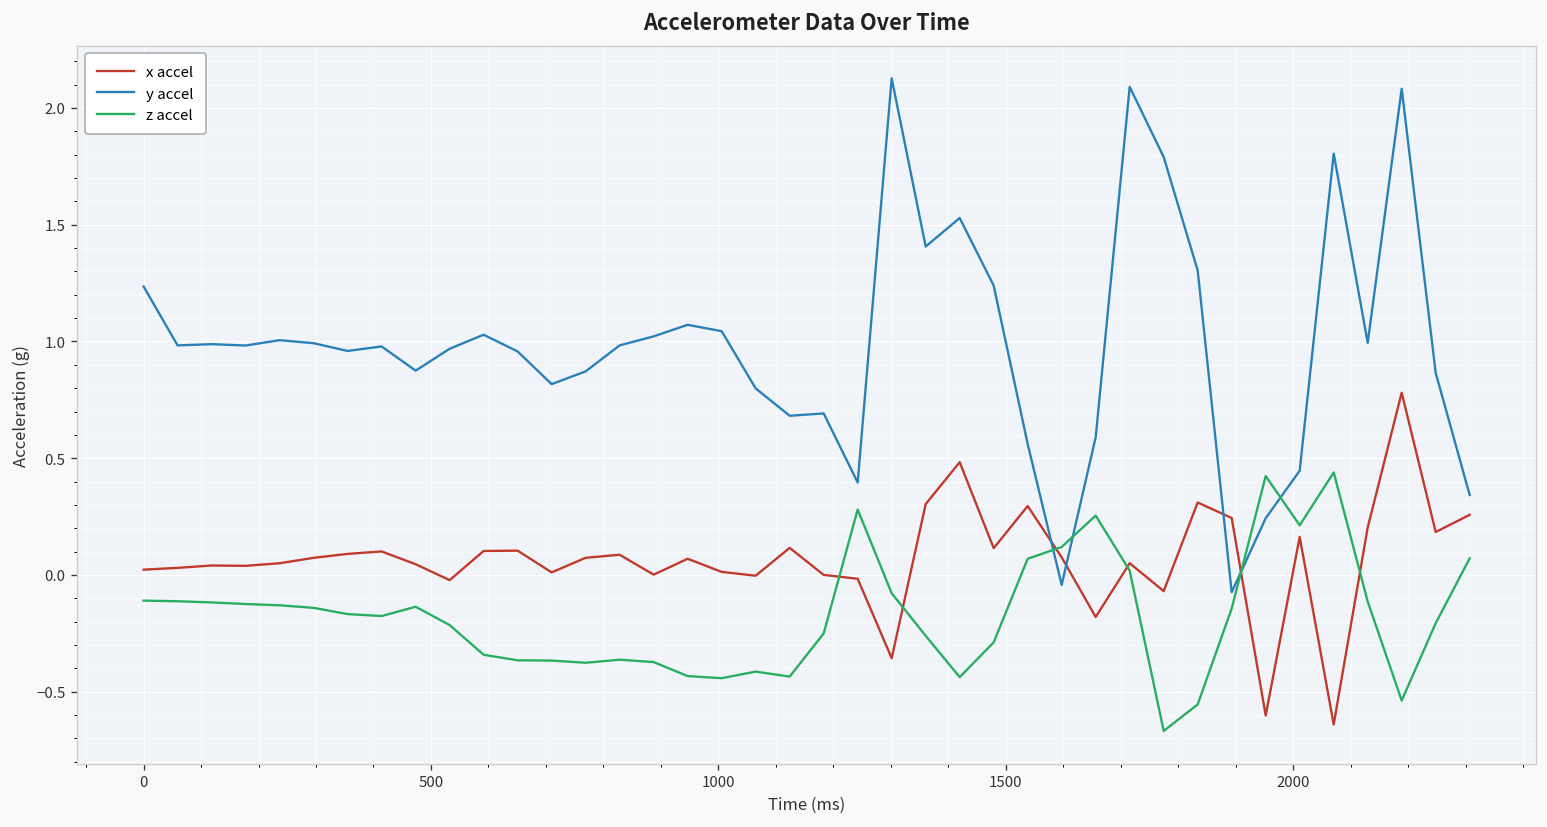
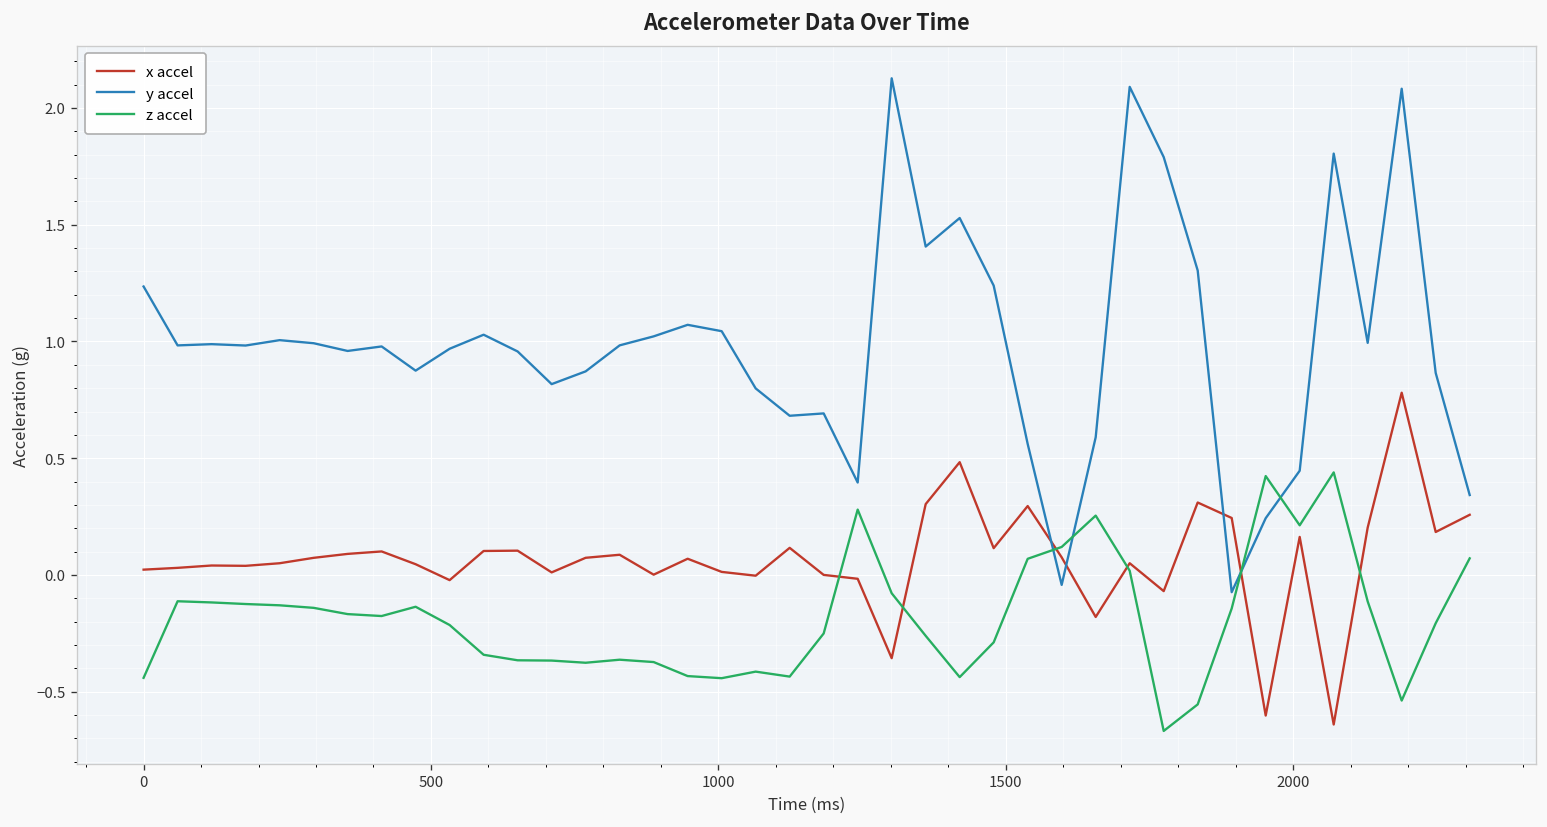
  {
    "x accel": {
      "0": 0.02
    },
    "y accel": {
      "0": 1.24
    },
    "z accel": {
-     "0": -0.11
+     "0": -0.44
    }
  }
